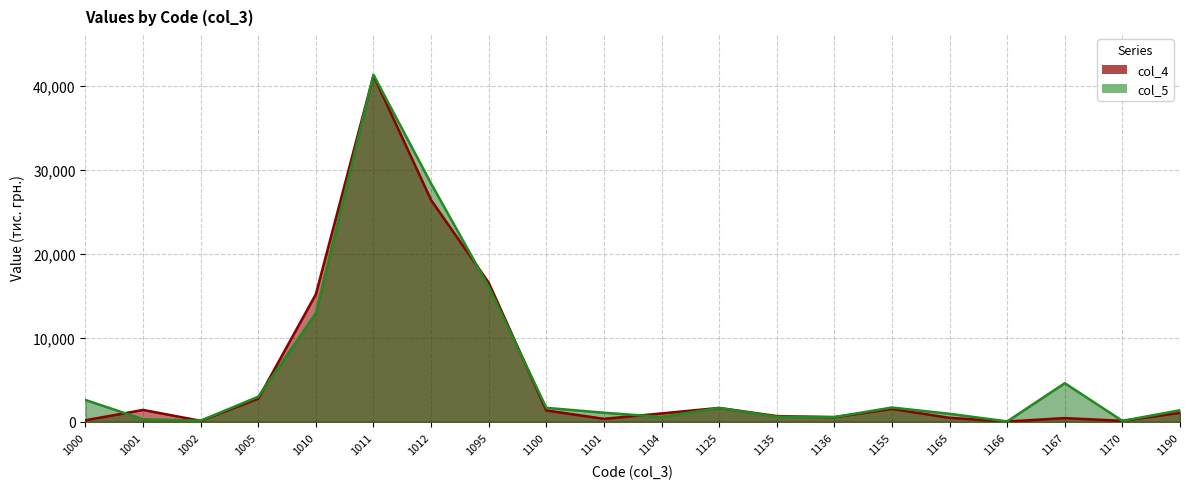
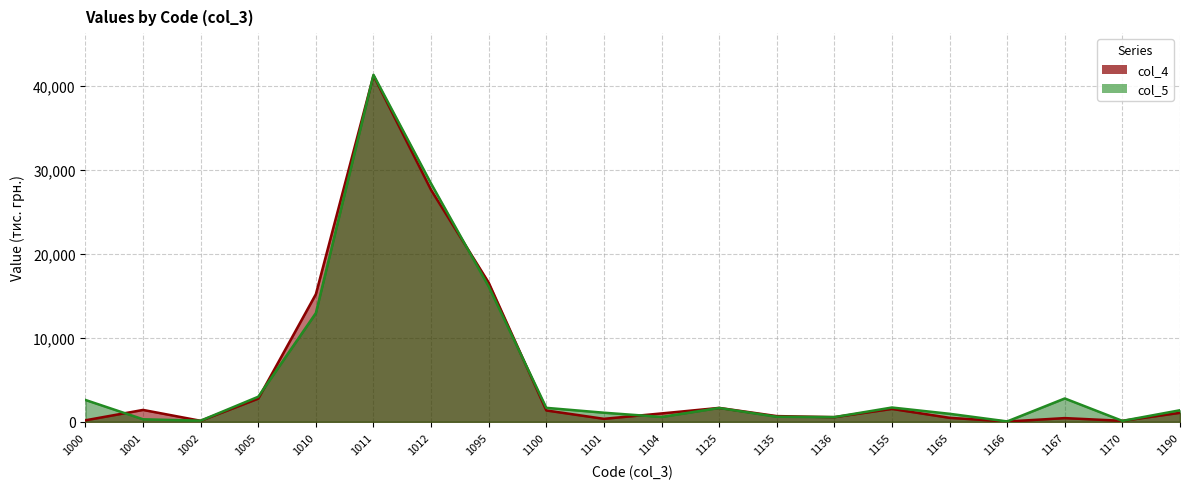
  {
    "col_4": {
      "1000": "0",
      "1001": "1,000",
      "1010": "15,000",
-     "1012": "26,000",
+     "1012": "28,000",
      "1095": "17,000",
      "1100": "1,000",
      "1101": "0",
      "1104": "1,000",
      "1165": "0",
      "1167": "0"
    },
    "col_5": {
      "1000": "3,000",
      "1001": "0",
      "1010": "13,000",
      "1012": "28,000",
      "1095": "16,000",
      "1100": "2,000",
      "1101": "1,000",
      "1104": "1,000",
      "1165": "1,000",
-     "1167": "5,000"
+     "1167": "3,000"
    }
  }
